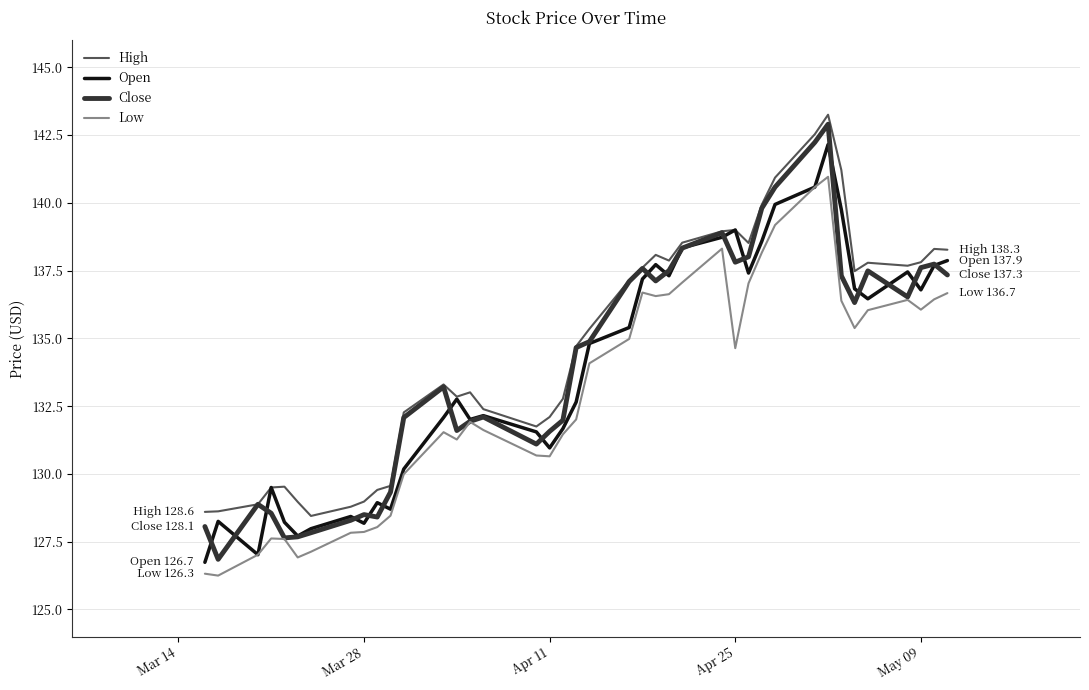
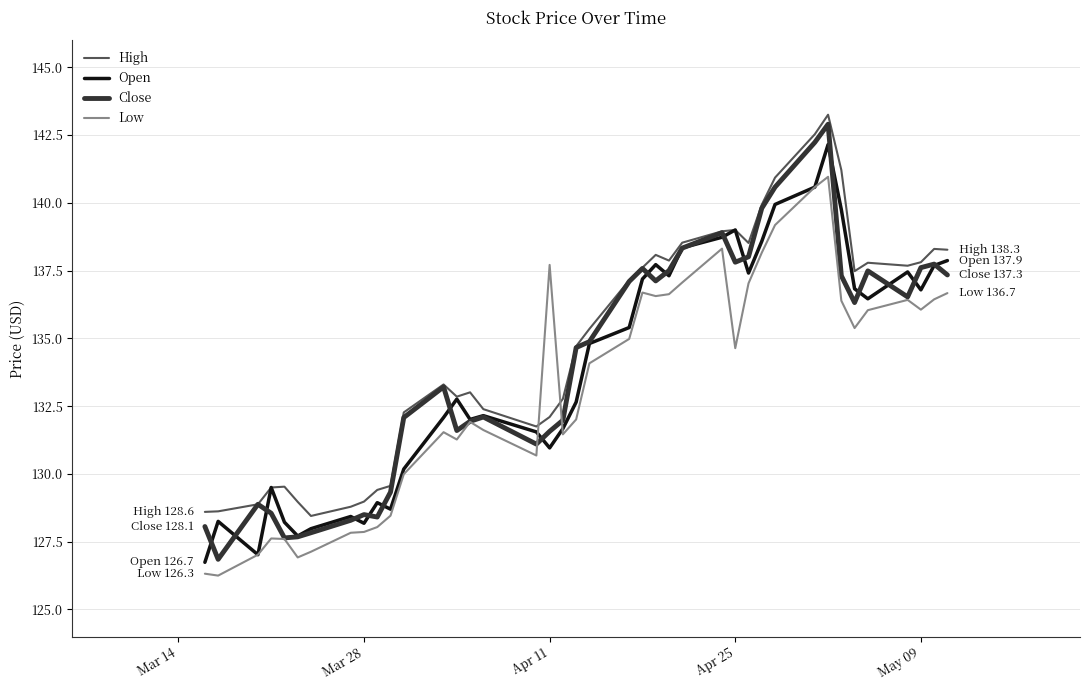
  {
    "Low": {
      "Mar 28": 127.9,
-     "Apr 11": 130.6,
+     "Apr 11": 137.7,
      "Apr 25": 134.6,
      "May 09": 136.1
    }
  }
